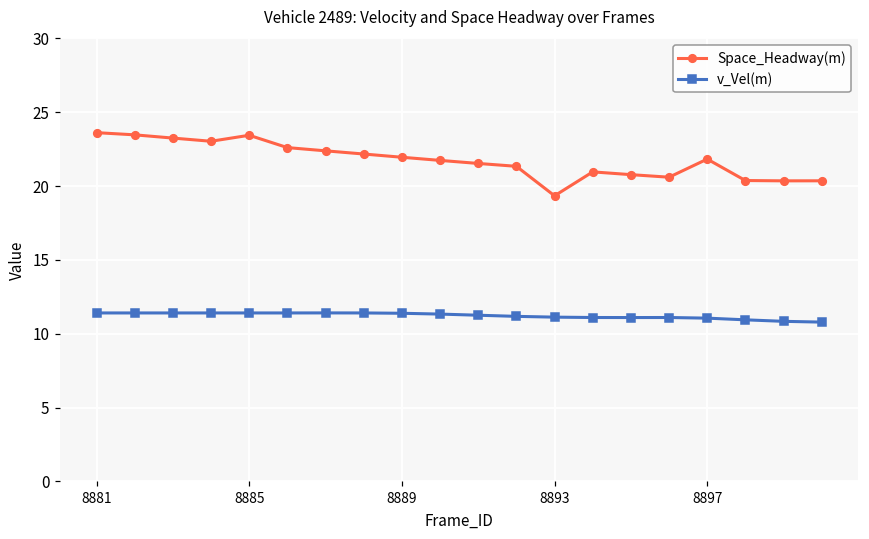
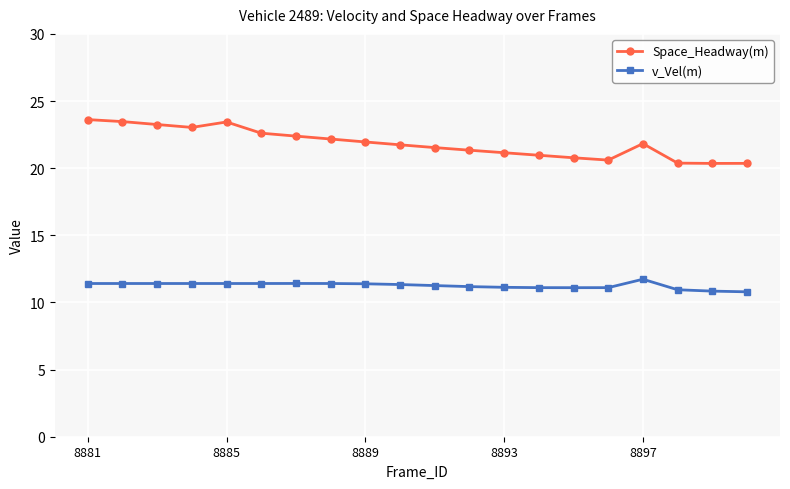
  {
    "Space_Headway(m)": {
      "8881": 23.6,
      "8885": 23.4,
      "8889": 22.0,
-     "8893": 19.3,
+     "8893": 21.2,
      "8897": 21.8
    },
    "v_Vel(m)": {
      "8881": 11.4,
      "8885": 11.4,
      "8889": 11.4,
      "8893": 11.1,
-     "8897": 11.1
+     "8897": 11.7
    }
  }
